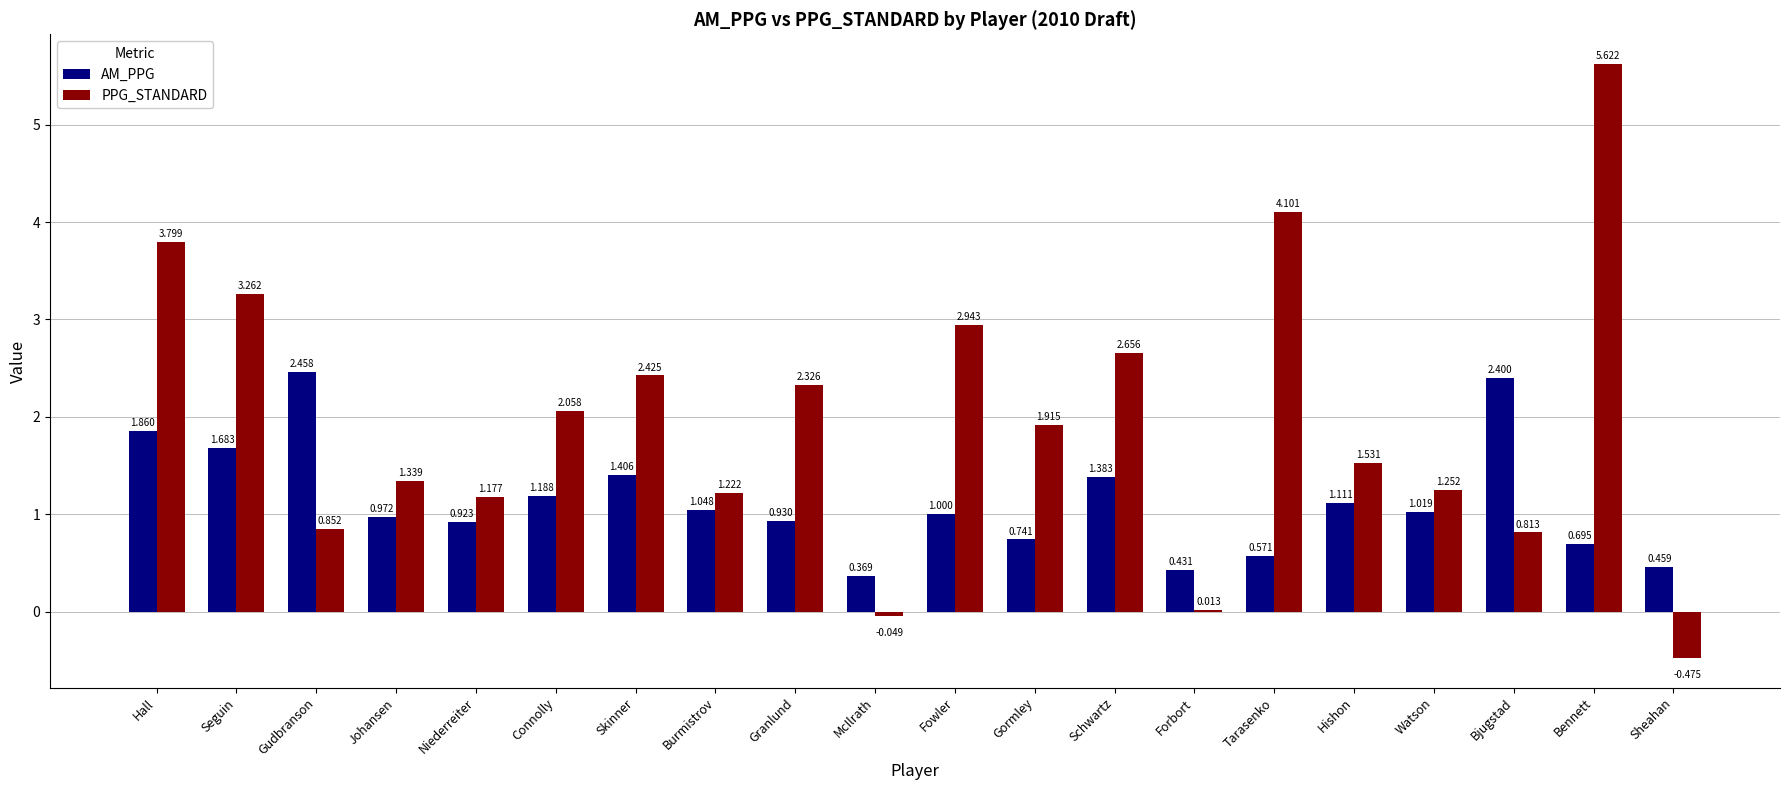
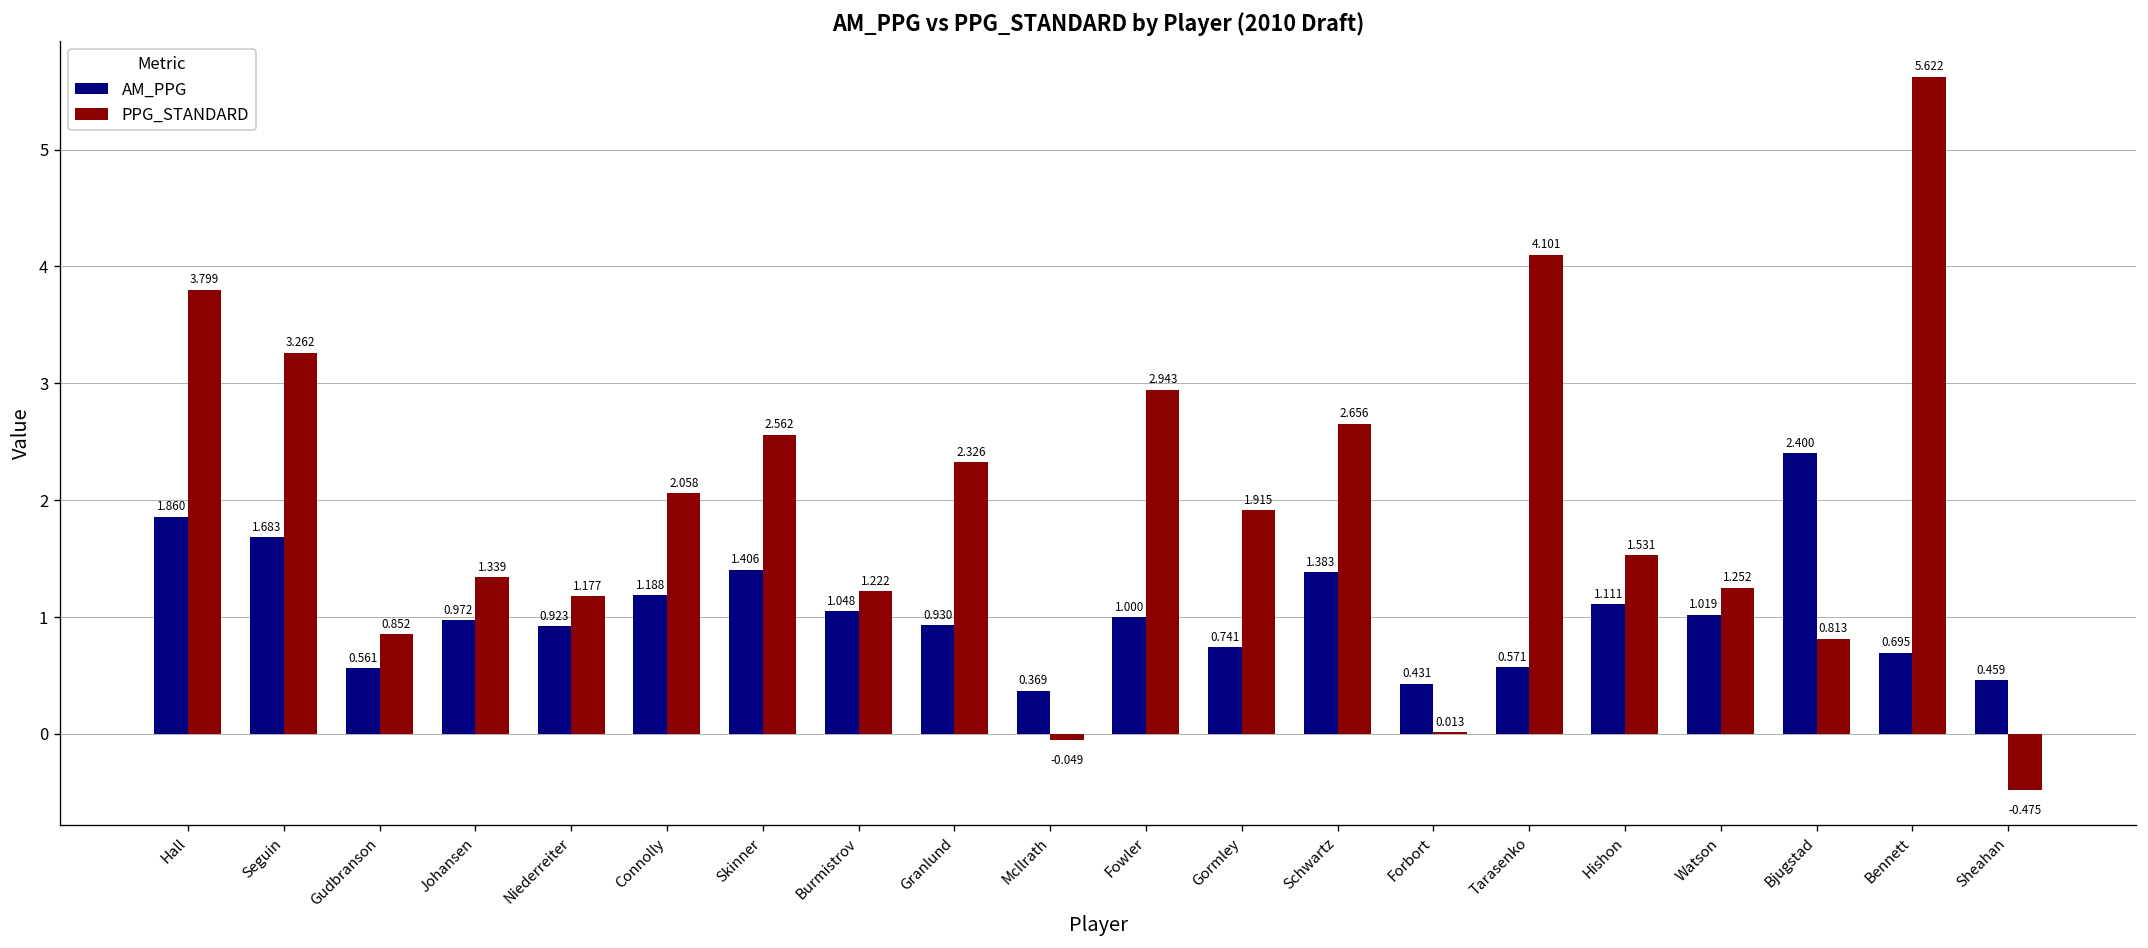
  {
    "AM_PPG": {
      "Hall": 1.860,
      "Seguin": 1.683,
-     "Gudbranson": 2.458,
+     "Gudbranson": 0.561,
      "Johansen": 0.972,
      "Niederreiter": 0.923,
      "Connolly": 1.188,
      "Skinner": 1.406,
      "Burmistrov": 1.048,
      "Granlund": 0.930,
      "McIlrath": 0.369,
      "Fowler": 1.000,
      "Gormley": 0.741,
      "Schwartz": 1.383,
      "Forbort": 0.431,
      "Tarasenko": 0.571,
      "Hishon": 1.111,
      "Watson": 1.019,
      "Bjugstad": 2.400,
      "Bennett": 0.695,
      "Sheahan": 0.459
    },
    "PPG_STANDARD": {
      "Hall": 3.799,
      "Seguin": 3.262,
      "Gudbranson": 0.852,
      "Johansen": 1.339,
      "Niederreiter": 1.177,
      "Connolly": 2.058,
-     "Skinner": 2.425,
+     "Skinner": 2.562,
      "Burmistrov": 1.222,
      "Granlund": 2.326,
      "McIlrath": -0.049,
      "Fowler": 2.943,
      "Gormley": 1.915,
      "Schwartz": 2.656,
      "Forbort": 0.013,
      "Tarasenko": 4.101,
      "Hishon": 1.531,
      "Watson": 1.252,
      "Bjugstad": 0.813,
      "Bennett": 5.622,
      "Sheahan": -0.475
    }
  }
